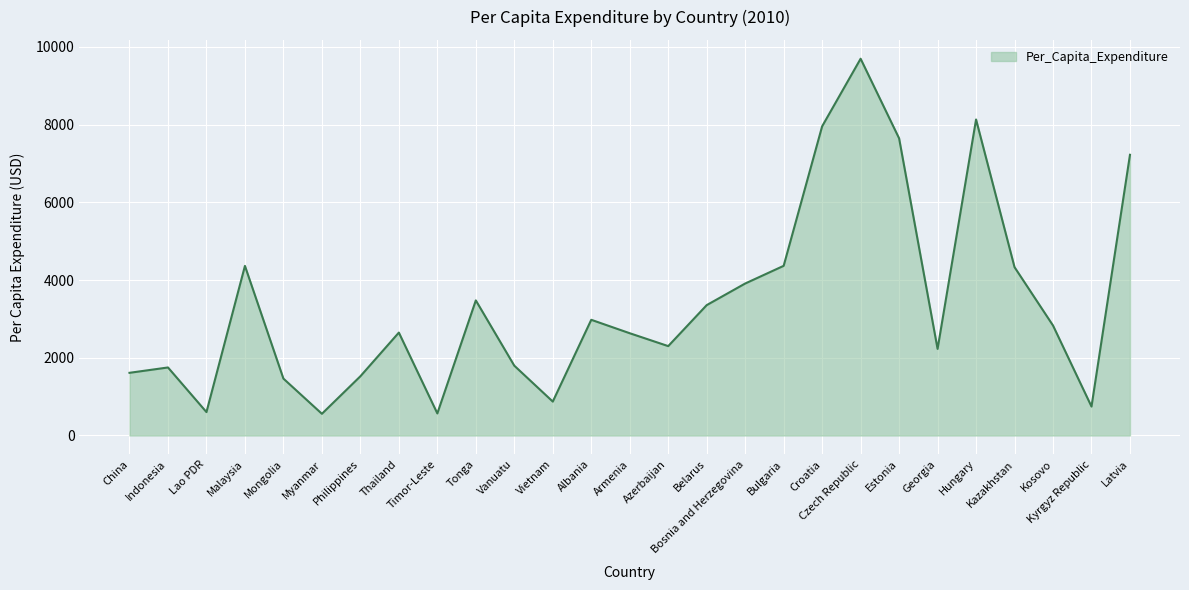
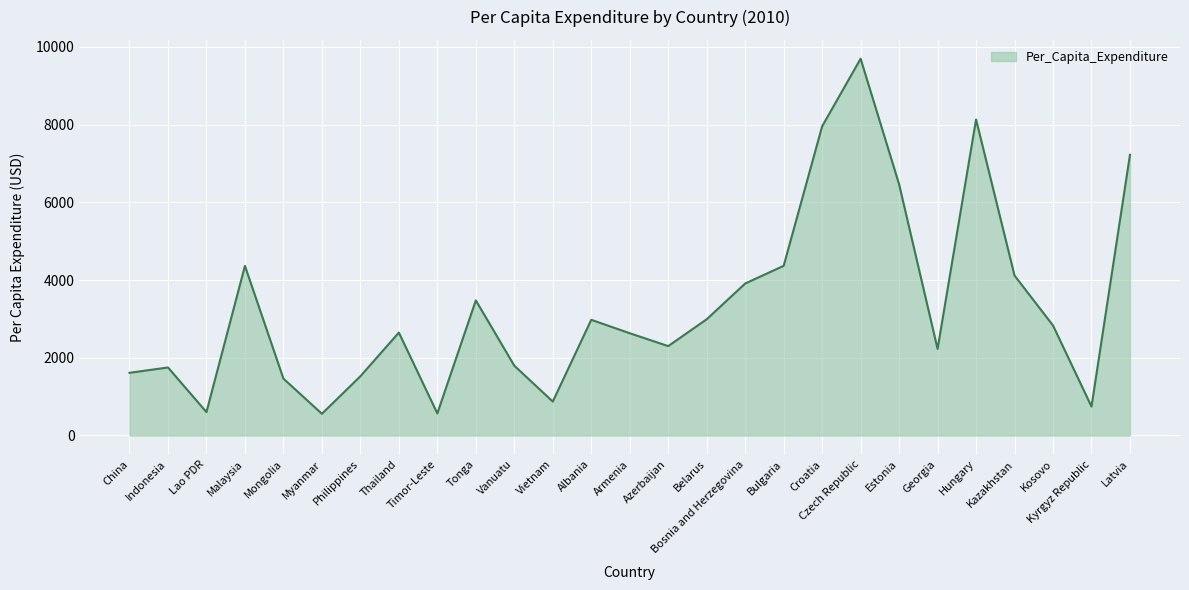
  {
    "China": 1600,
    "Indonesia": 1800,
    "Lao PDR": 600,
    "Malaysia": 4400,
    "Mongolia": 1500,
    "Myanmar": 600,
    "Philippines": 1500,
    "Thailand": 2600,
    "Timor-Leste": 600,
    "Tonga": 3500,
    "Vanuatu": 1800,
    "Vietnam": 900,
    "Albania": 3000,
    "Armenia": 2600,
    "Azerbaijan": 2300,
-   "Belarus": 3400,
+   "Belarus": 3000,
    "Bosnia and Herzegovina": 3900,
    "Bulgaria": 4400,
    "Croatia": 8000,
    "Czech Republic": 9700,
-   "Estonia": 7600,
+   "Estonia": 6500,
    "Georgia": 2200,
    "Hungary": 8100,
-   "Kazakhstan": 4300,
+   "Kazakhstan": 4100,
    "Kosovo": 2800,
    "Kyrgyz Republic": 700,
    "Latvia": 7200
  }
